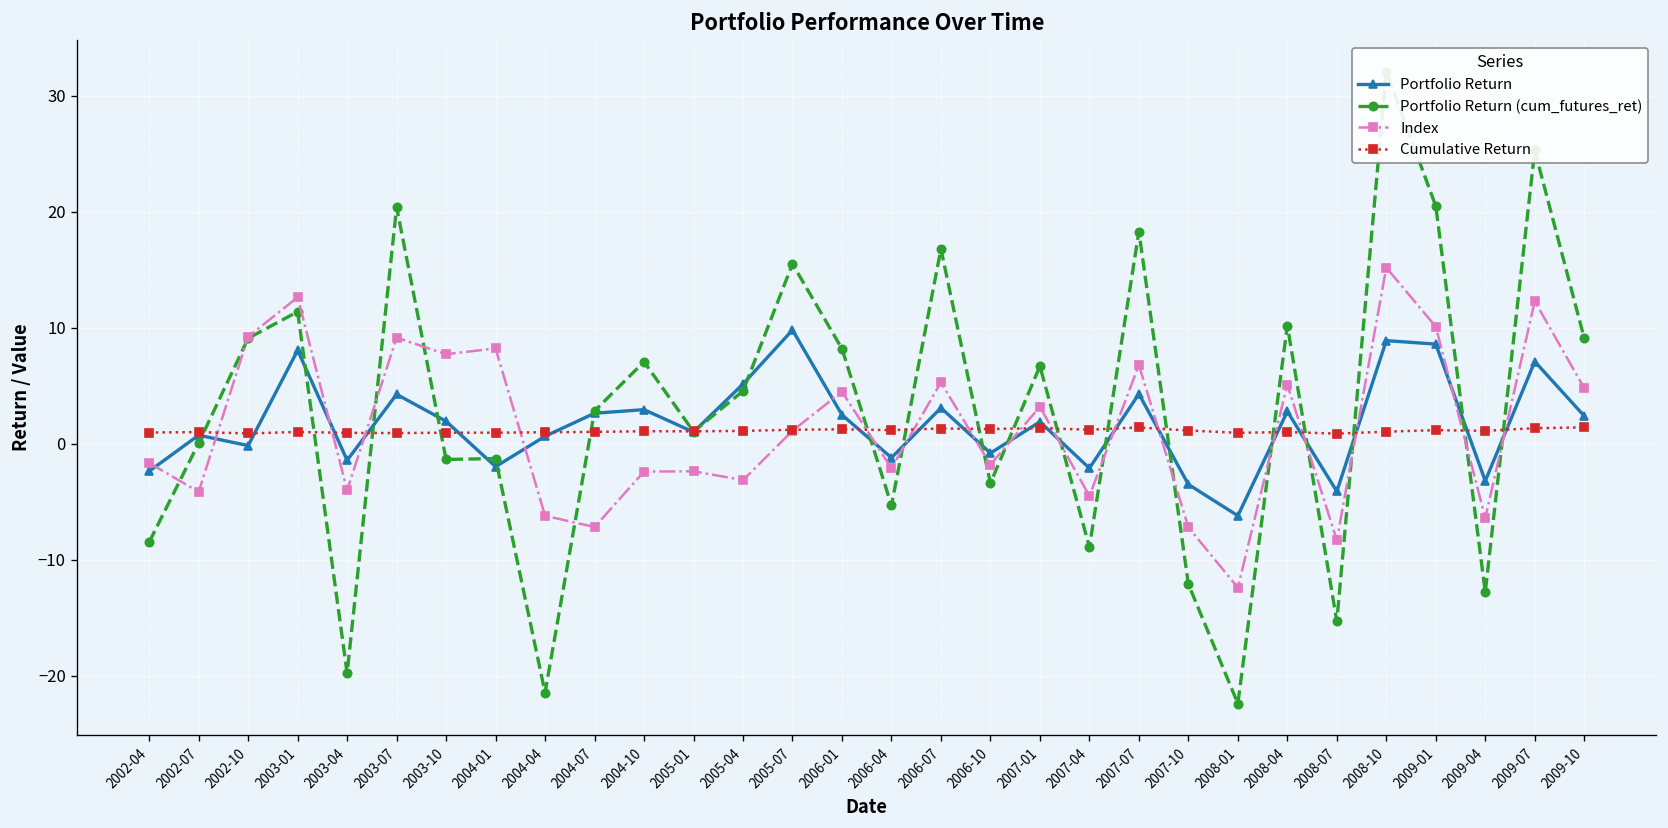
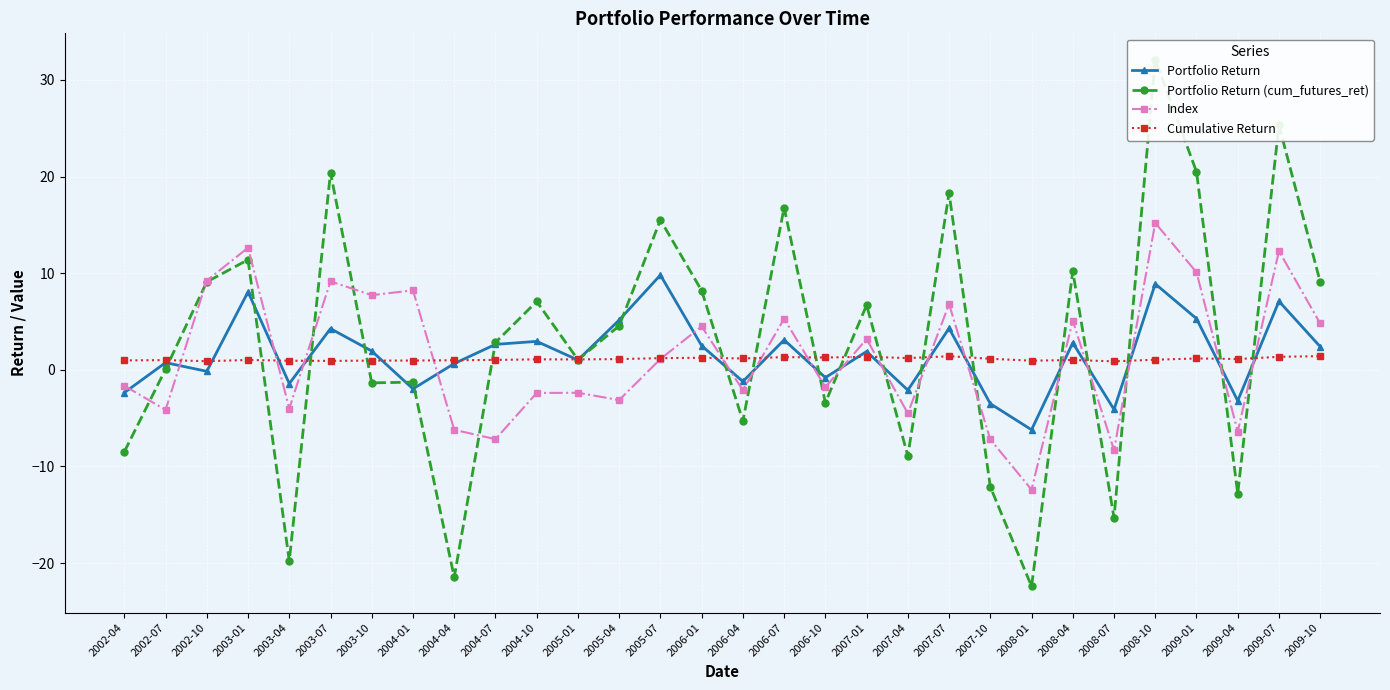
  {
    "Portfolio Return": {
      "2002-04": -2,
      "2002-07": 1,
      "2002-10": 0,
      "2003-01": 8,
      "2003-04": -1,
      "2003-07": 4,
      "2003-10": 2,
      "2004-01": -2,
      "2004-04": 1,
      "2004-10": 3,
      "2005-04": 5,
      "2005-07": 10,
      "2006-01": 3,
      "2006-04": -1,
      "2006-07": 3,
      "2006-10": -1,
      "2007-01": 2,
      "2007-04": -2,
      "2007-07": 4,
      "2007-10": -4,
      "2008-01": -6,
      "2008-04": 3,
      "2008-07": -4,
      "2008-10": 9,
-     "2009-01": 9,
+     "2009-01": 5,
      "2009-04": -3,
      "2009-07": 7,
      "2009-10": 2
    },
    "Portfolio Return (cum_futures_ret)": {
      "2002-04": -8,
      "2002-07": 0,
      "2003-01": 11,
      "2003-04": -20,
      "2003-07": 20,
      "2003-10": -1,
      "2004-01": -1,
      "2004-04": -21,
      "2004-10": 7,
      "2005-04": 5,
      "2005-07": 16,
      "2006-01": 8,
      "2006-04": -5,
      "2006-07": 17,
      "2006-10": -3,
      "2007-01": 7,
      "2007-04": -9,
      "2007-07": 18,
      "2007-10": -12,
      "2008-01": -22,
      "2008-04": 10,
      "2008-07": -15,
      "2009-01": 21,
      "2009-04": -13,
      "2009-10": 9
    },
    "Index": {
      "2002-04": -2,
      "2002-07": -4,
      "2003-01": 13,
      "2003-04": -4,
      "2003-07": 9,
      "2003-10": 8,
      "2004-01": 8,
      "2004-04": -6,
      "2004-07": -7,
      "2004-10": -2,
      "2005-01": -2,
      "2005-04": -3,
      "2006-01": 5,
      "2006-04": -2,
      "2006-07": 5,
      "2006-10": -2,
      "2007-01": 3,
      "2007-04": -5,
      "2007-07": 7,
      "2007-10": -7,
      "2008-01": -12,
      "2008-04": 5,
      "2008-07": -8,
      "2008-10": 15,
      "2009-01": 10,
      "2009-04": -6,
      "2009-07": 12,
      "2009-10": 5
    },
    "Cumulative Return": {
      "2002-04": 1,
      "2002-07": 1,
      "2002-10": 1,
      "2003-01": 1,
      "2003-04": 1,
      "2003-07": 1,
      "2003-10": 1,
      "2004-01": 1,
      "2004-04": 1,
      "2004-07": 1,
      "2004-10": 1,
      "2005-04": 1,
      "2006-01": 1,
      "2006-04": 1,
      "2006-07": 1,
      "2006-10": 1,
      "2007-01": 1,
      "2007-04": 1,
      "2007-07": 1,
      "2007-10": 1,
      "2008-01": 1,
      "2008-04": 1,
      "2008-07": 1,
      "2008-10": 1,
      "2009-01": 1,
      "2009-04": 1,
      "2009-07": 1,
      "2009-10": 1
    }
  }
